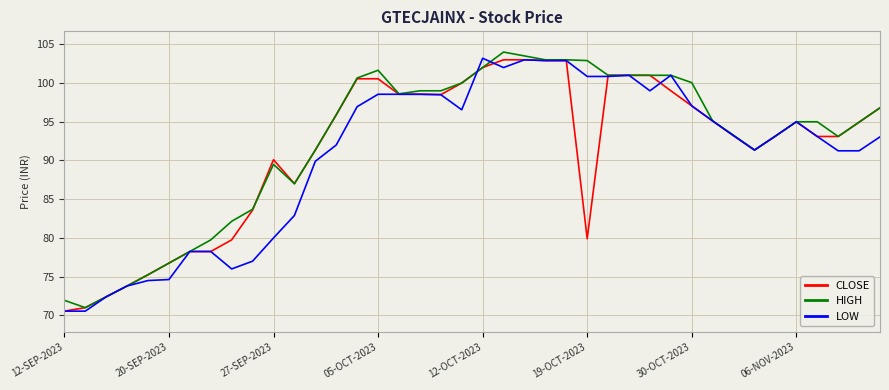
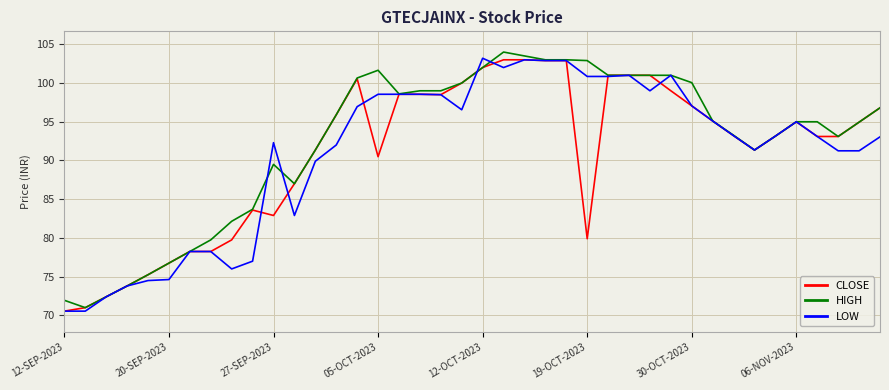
  {
    "CLOSE": {
-     "27-SEP-2023": 90,
-     "05-OCT-2023": 101,
+     "27-SEP-2023": 83,
+     "05-OCT-2023": 90,
      "19-OCT-2023": 80
    },
    "HIGH": {
      "12-SEP-2023": 72,
      "27-SEP-2023": 90,
      "05-OCT-2023": 102,
      "19-OCT-2023": 103,
      "30-OCT-2023": 100
    },
    "LOW": {
      "20-SEP-2023": 75,
-     "27-SEP-2023": 80,
+     "27-SEP-2023": 92,
      "05-OCT-2023": 99,
      "12-OCT-2023": 103,
      "19-OCT-2023": 101
    }
  }
